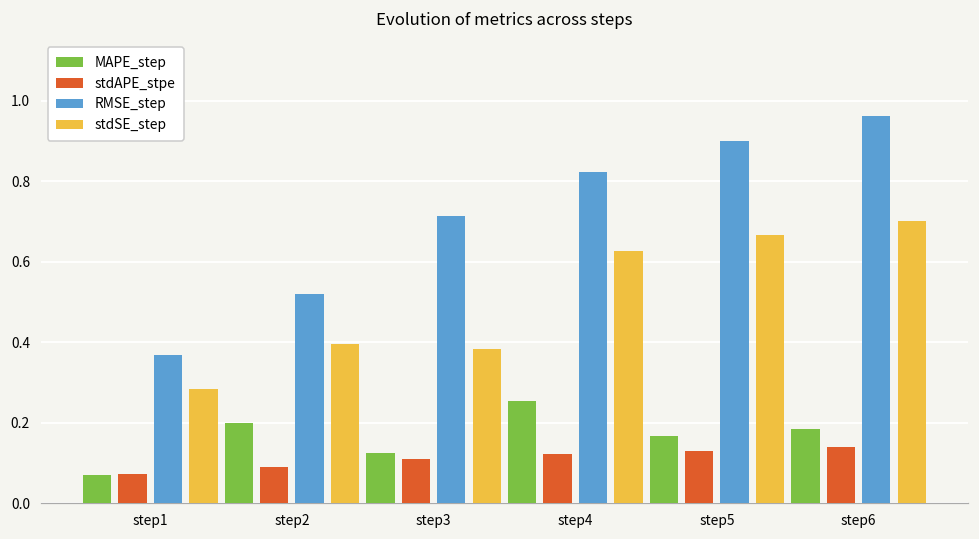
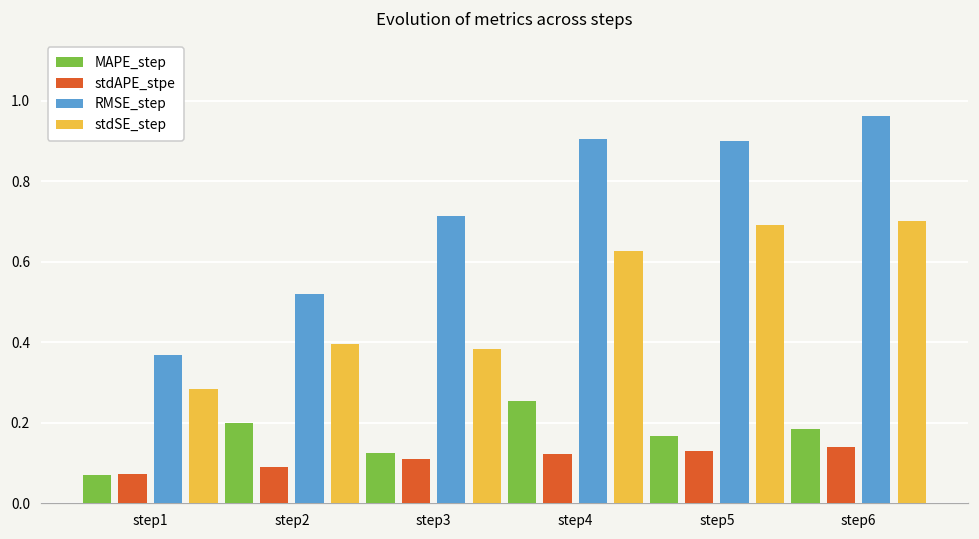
  {
    "MAPE_step": {
      "step1": 0.07,
      "step2": 0.20,
      "step3": 0.12,
      "step4": 0.25,
      "step5": 0.17,
      "step6": 0.18
    },
    "stdAPE_stpe": {
      "step1": 0.07,
      "step2": 0.09,
      "step3": 0.11,
      "step4": 0.12,
      "step5": 0.13,
      "step6": 0.14
    },
    "RMSE_step": {
      "step1": 0.37,
      "step2": 0.52,
      "step3": 0.71,
-     "step4": 0.82,
+     "step4": 0.91,
      "step5": 0.90,
      "step6": 0.96
    },
    "stdSE_step": {
      "step1": 0.28,
      "step2": 0.40,
      "step3": 0.38,
      "step4": 0.63,
-     "step5": 0.67,
+     "step5": 0.69,
      "step6": 0.70
    }
  }
